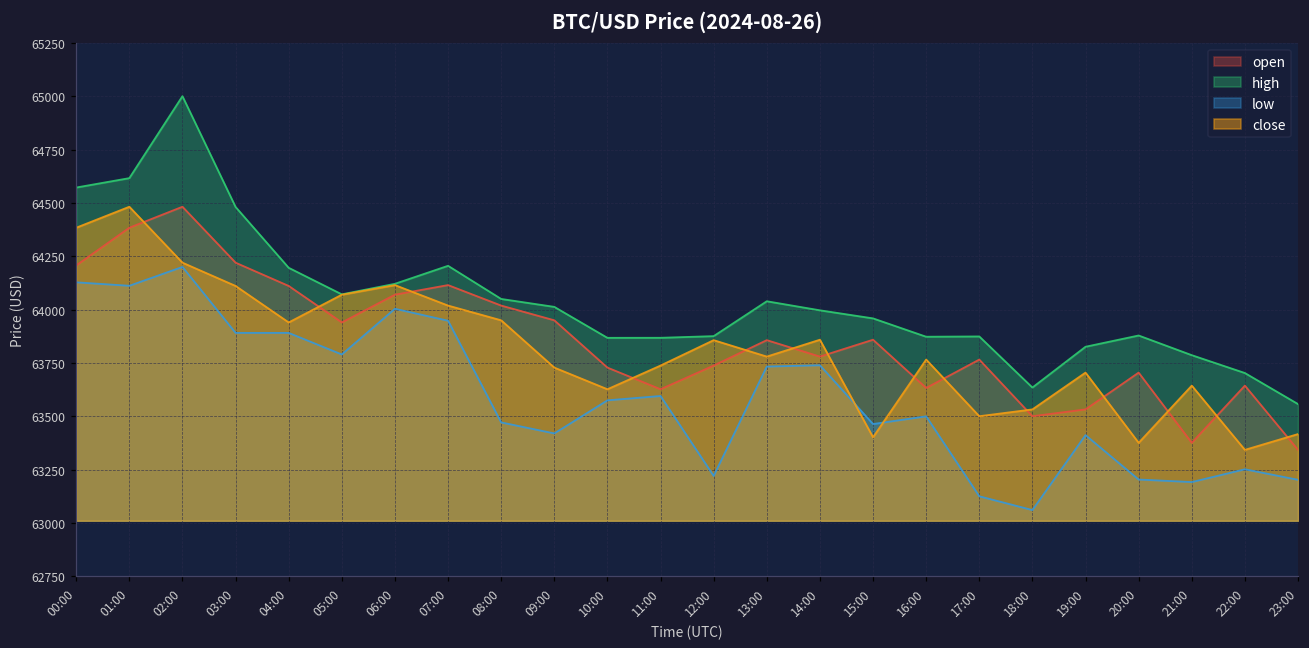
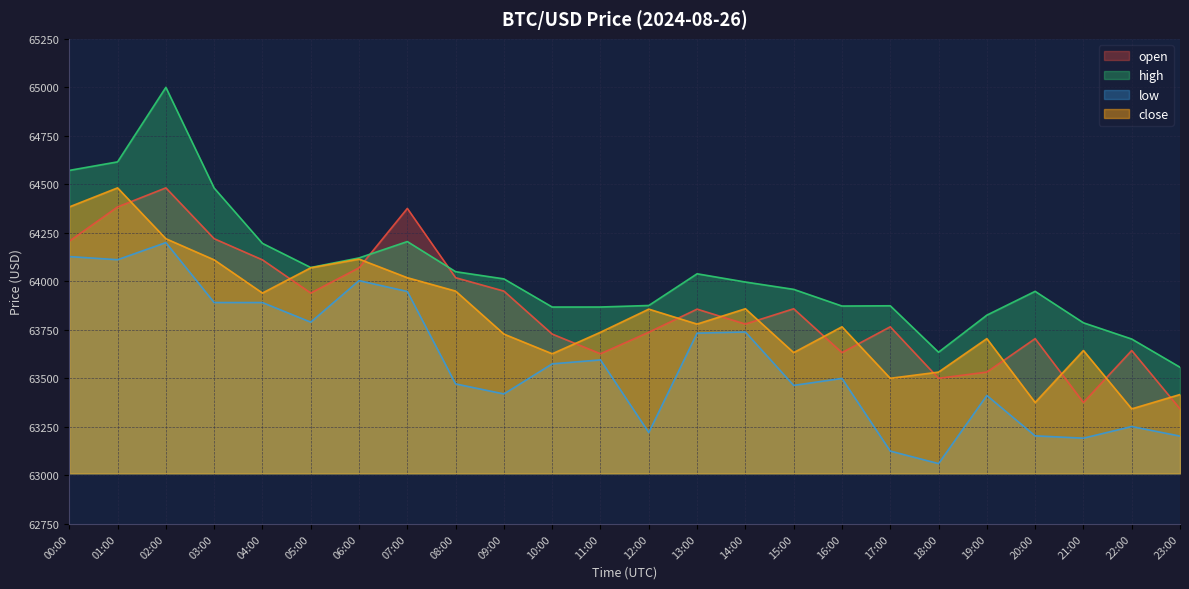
  {
    "open": {
      "00:00": 64210,
      "01:00": 64380,
      "02:00": 64480,
      "03:00": 64220,
      "04:00": 64110,
      "05:00": 63940,
      "06:00": 64070,
-     "07:00": 64120,
+     "07:00": 64380,
      "08:00": 64020,
      "09:00": 63950,
      "10:00": 63730,
      "11:00": 63630,
      "12:00": 63740,
      "13:00": 63860,
      "14:00": 63780,
      "15:00": 63860,
      "16:00": 63630,
      "17:00": 63770,
      "18:00": 63500,
      "19:00": 63530,
      "20:00": 63710,
      "21:00": 63380,
      "22:00": 63640,
      "23:00": 63340
    },
    "high": {
      "00:00": 64570,
      "01:00": 64620,
      "02:00": 65000,
      "03:00": 64480,
      "04:00": 64200,
      "07:00": 64210,
      "08:00": 64050,
      "09:00": 64010,
      "10:00": 63870,
      "11:00": 63870,
      "12:00": 63880,
      "13:00": 64040,
      "14:00": 64000,
      "15:00": 63960,
      "16:00": 63870,
      "17:00": 63870,
      "18:00": 63640,
      "19:00": 63830,
-     "20:00": 63880,
+     "20:00": 63950,
      "21:00": 63790,
      "22:00": 63700,
      "23:00": 63560
    },
    "low": {
      "00:00": 64130,
      "01:00": 64110,
      "02:00": 64200,
      "03:00": 63890,
      "04:00": 63890,
      "05:00": 63790,
      "06:00": 64000,
      "07:00": 63950,
      "08:00": 63470,
      "09:00": 63420,
      "10:00": 63580,
      "11:00": 63600,
      "12:00": 63220,
      "13:00": 63730,
      "14:00": 63740,
      "15:00": 63460,
      "16:00": 63500,
      "17:00": 63130,
      "18:00": 63060,
      "19:00": 63410,
      "20:00": 63200,
      "21:00": 63190,
      "22:00": 63250,
      "23:00": 63200
    },
    "close": {
      "00:00": 64380,
      "01:00": 64480,
      "02:00": 64220,
      "03:00": 64110,
      "04:00": 63940,
      "07:00": 64020,
      "08:00": 63950,
      "09:00": 63730,
      "10:00": 63630,
      "11:00": 63740,
      "12:00": 63860,
      "13:00": 63780,
      "14:00": 63860,
-     "15:00": 63400,
+     "15:00": 63630,
      "16:00": 63770,
      "17:00": 63500,
      "18:00": 63530,
      "19:00": 63710,
      "20:00": 63380,
      "21:00": 63640,
      "22:00": 63340,
      "23:00": 63420
    }
  }
